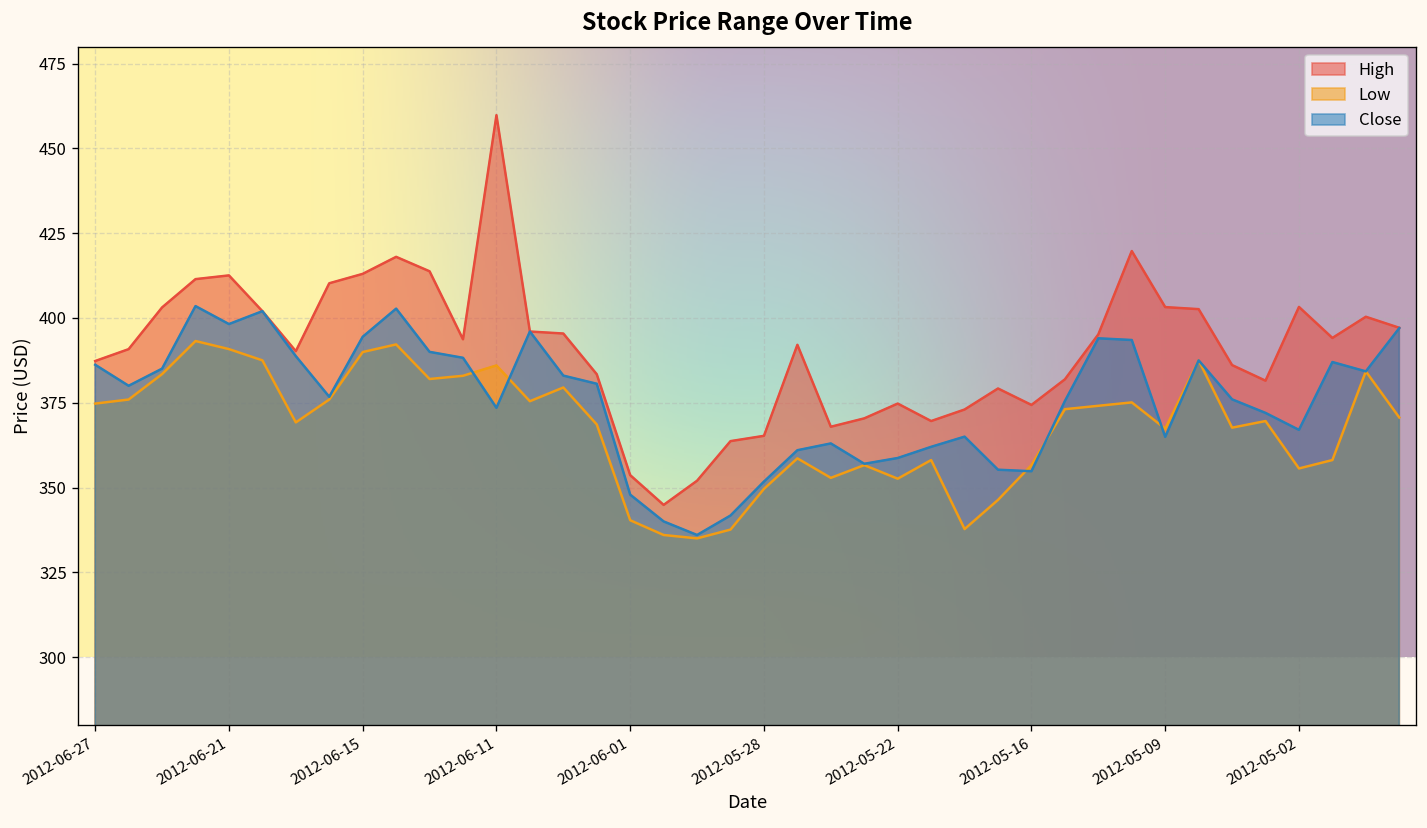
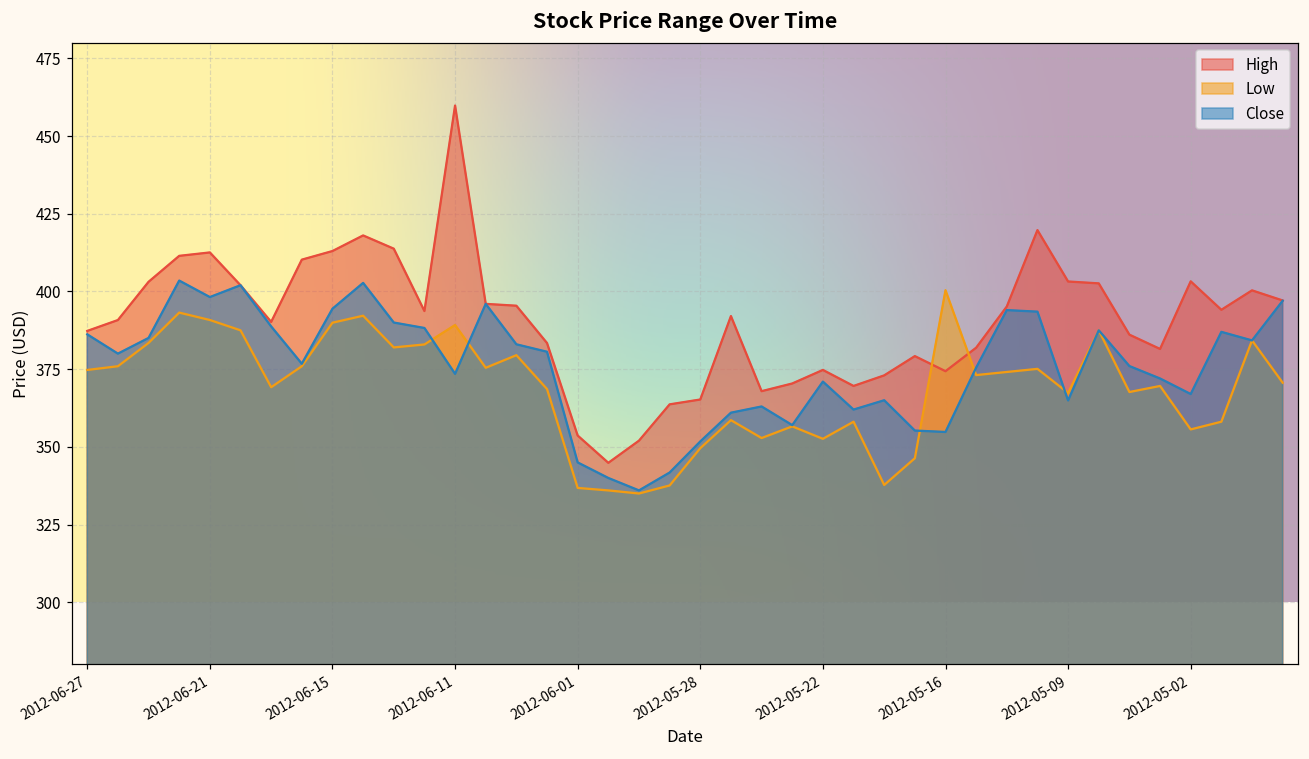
  {
    "High": {
      "2012-06-27": 387,
      "2012-06-21": 413,
      "2012-06-15": 413,
      "2012-06-11": 460,
      "2012-06-01": 354,
      "2012-05-28": 365,
      "2012-05-22": 375,
      "2012-05-16": 374,
      "2012-05-09": 403,
      "2012-05-02": 403
    },
    "Low": {
      "2012-06-27": 375,
      "2012-06-21": 391,
      "2012-06-15": 390,
-     "2012-06-11": 386,
-     "2012-06-01": 340,
+     "2012-06-11": 389,
+     "2012-06-01": 337,
      "2012-05-28": 350,
      "2012-05-22": 353,
-     "2012-05-16": 357,
+     "2012-05-16": 400,
      "2012-05-09": 367,
      "2012-05-02": 356
    },
    "Close": {
      "2012-06-27": 386,
      "2012-06-21": 398,
      "2012-06-15": 394,
      "2012-06-11": 374,
-     "2012-06-01": 348,
+     "2012-06-01": 345,
      "2012-05-28": 352,
-     "2012-05-22": 359,
+     "2012-05-22": 371,
      "2012-05-16": 355,
      "2012-05-09": 365,
      "2012-05-02": 367
    }
  }
